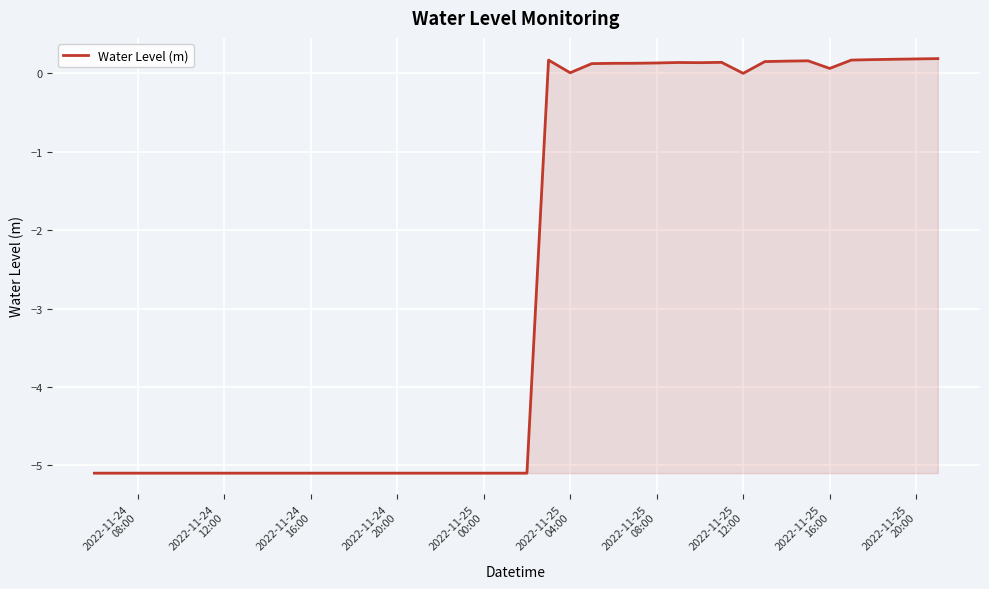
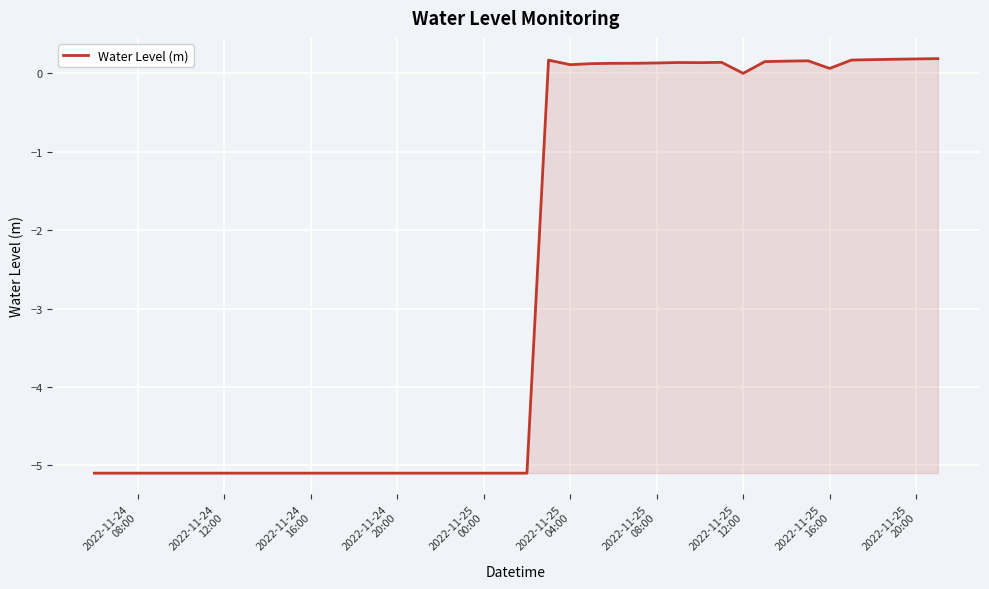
  {
    "2022-11-24 08:00": -5.1,
    "2022-11-24 12:00": -5.1,
    "2022-11-24 16:00": -5.1,
    "2022-11-24 20:00": -5.1,
    "2022-11-25 00:00": -5.1,
-   "2022-11-25 04:00": 0.0,
+   "2022-11-25 04:00": 0.1,
    "2022-11-25 08:00": 0.1,
    "2022-11-25 12:00": 0.0,
    "2022-11-25 16:00": 0.1,
    "2022-11-25 20:00": 0.2
  }
